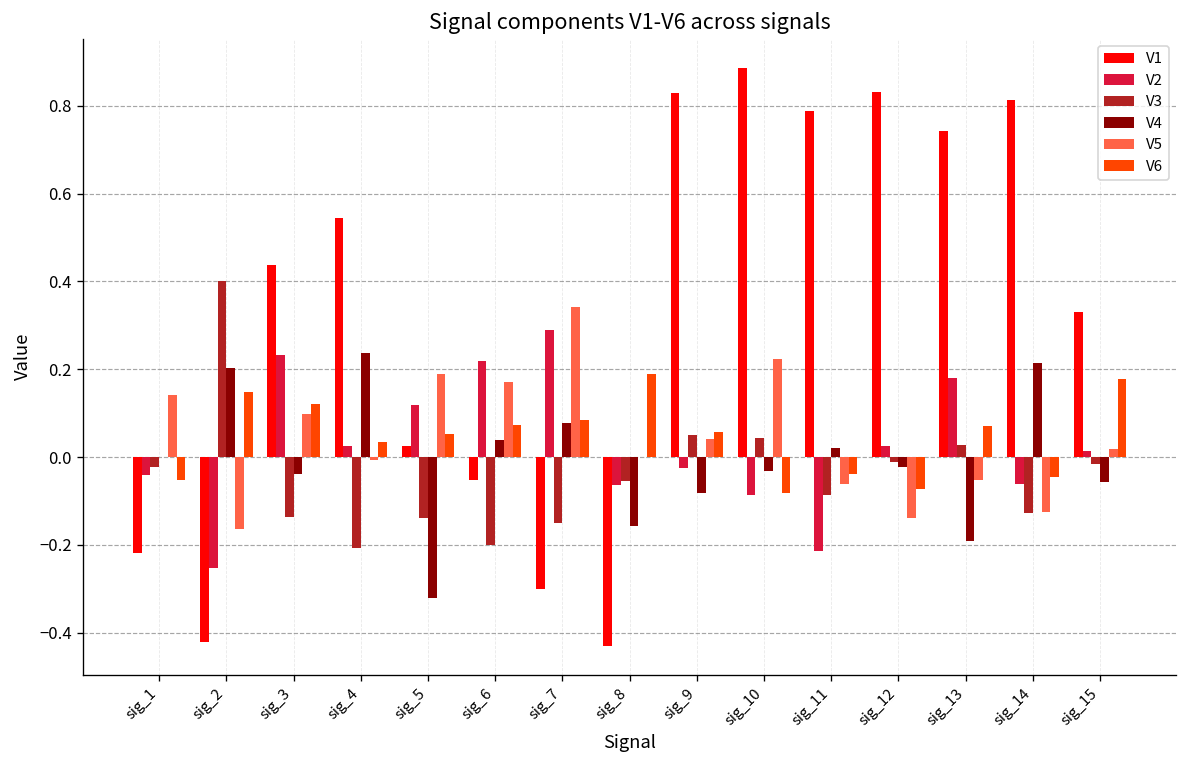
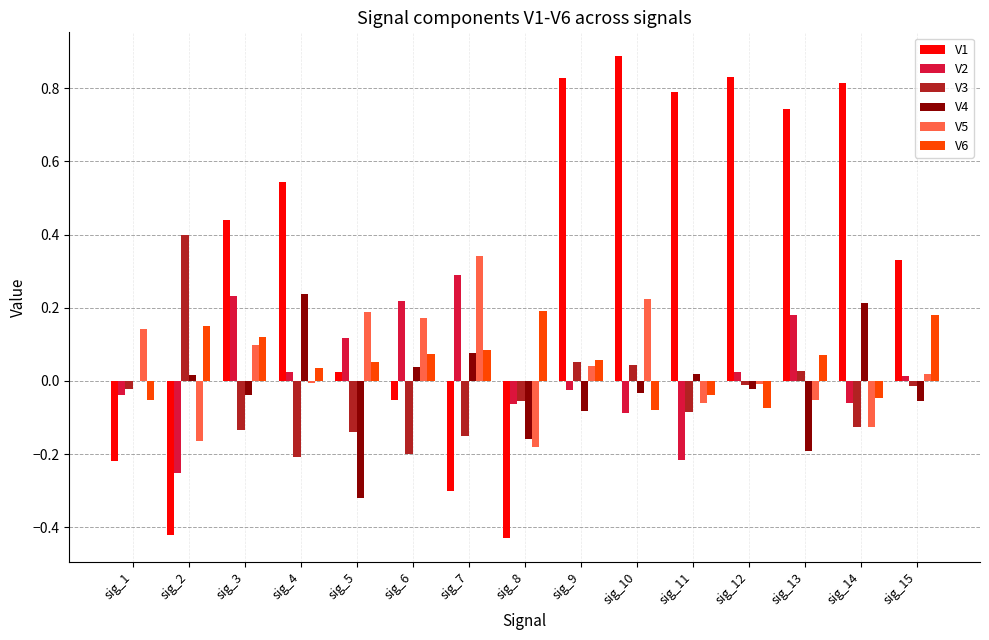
  {
    "V1": {
      "sig_1": -0.22,
      "sig_2": -0.42,
      "sig_3": 0.44,
      "sig_4": 0.54,
      "sig_5": 0.02,
      "sig_6": -0.05,
      "sig_7": -0.30,
      "sig_8": -0.43,
      "sig_9": 0.83,
      "sig_10": 0.89,
      "sig_11": 0.79,
      "sig_12": 0.83,
      "sig_13": 0.74,
      "sig_14": 0.81,
      "sig_15": 0.33
    },
    "V4": {
-     "sig_2": 0.20,
+     "sig_2": 0.01,
      "sig_3": -0.04,
      "sig_4": 0.24,
      "sig_5": -0.32,
      "sig_6": 0.04,
      "sig_7": 0.08,
      "sig_8": -0.16,
      "sig_9": -0.08,
      "sig_10": -0.03,
      "sig_11": 0.02,
      "sig_12": -0.02,
      "sig_13": -0.19,
      "sig_14": 0.21,
      "sig_15": -0.06
    },
    "V5": {
      "sig_1": 0.14,
      "sig_2": -0.16,
      "sig_3": 0.10,
      "sig_5": 0.19,
      "sig_6": 0.17,
      "sig_7": 0.34,
-     "sig_8": 0.00,
+     "sig_8": -0.18,
      "sig_9": 0.04,
      "sig_10": 0.22,
      "sig_11": -0.06,
-     "sig_12": -0.14,
+     "sig_12": -0.01,
      "sig_13": -0.05,
      "sig_14": -0.13,
      "sig_15": 0.02
    },
    "V6": {
      "sig_1": -0.05,
      "sig_2": 0.15,
      "sig_3": 0.12,
      "sig_4": 0.03,
      "sig_5": 0.05,
      "sig_6": 0.07,
      "sig_7": 0.08,
      "sig_8": 0.19,
      "sig_9": 0.06,
      "sig_10": -0.08,
      "sig_11": -0.04,
      "sig_12": -0.07,
      "sig_13": 0.07,
      "sig_14": -0.05,
      "sig_15": 0.18
    }
  }
